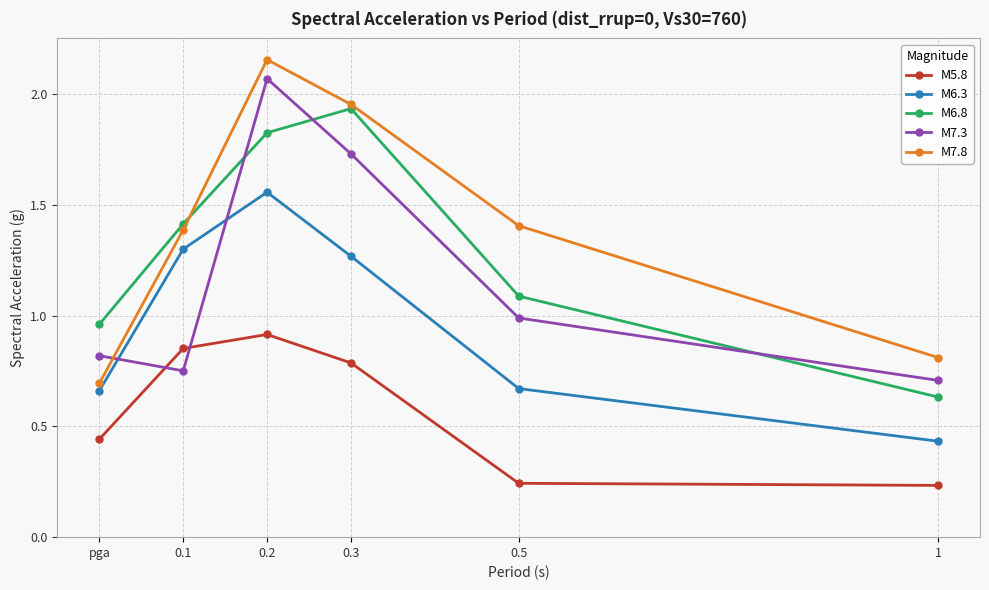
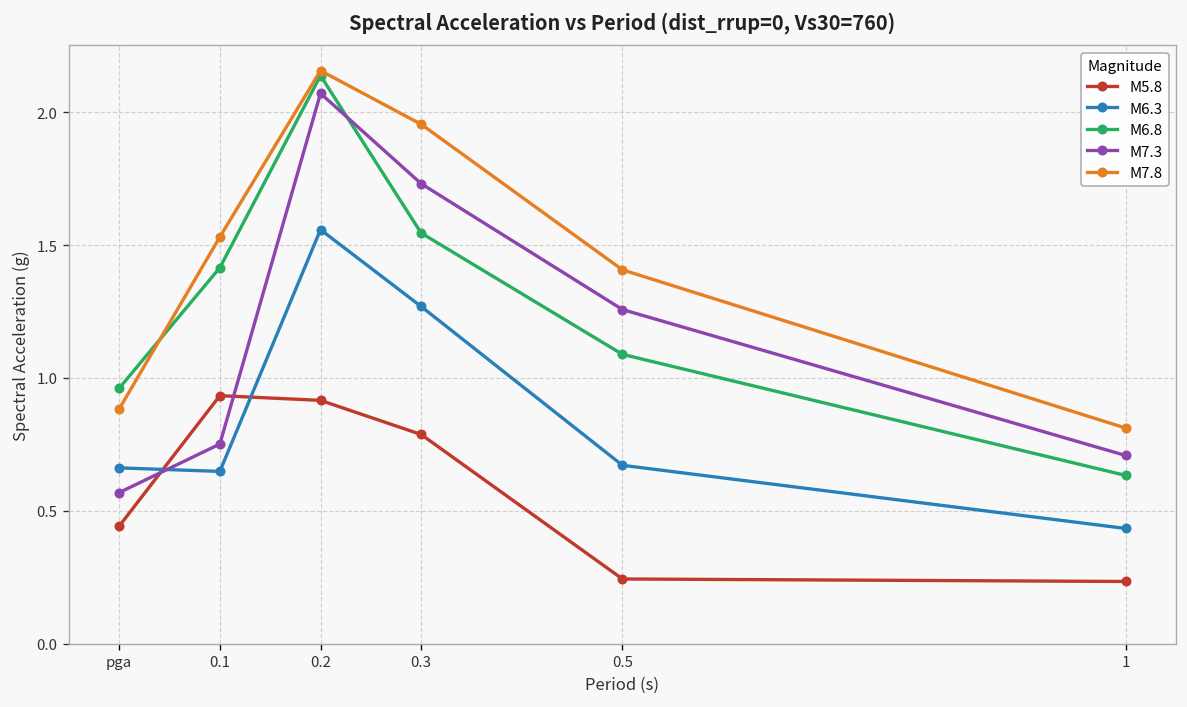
  {
    "M5.8": {
      "pga": 0.44,
-     "0.1": 0.85,
+     "0.1": 0.93,
      "0.2": 0.92,
      "0.3": 0.79,
      "0.5": 0.24,
      "1": 0.23
    },
    "M6.3": {
      "pga": 0.66,
-     "0.1": 1.30,
+     "0.1": 0.65,
      "0.2": 1.56,
      "0.3": 1.27,
      "0.5": 0.67,
      "1": 0.43
    },
    "M6.8": {
      "pga": 0.96,
      "0.1": 1.42,
-     "0.2": 1.83,
-     "0.3": 1.94,
+     "0.2": 2.14,
+     "0.3": 1.55,
      "0.5": 1.09,
      "1": 0.63
    },
    "M7.3": {
-     "pga": 0.82,
+     "pga": 0.57,
      "0.1": 0.75,
      "0.2": 2.07,
      "0.3": 1.73,
-     "0.5": 0.99,
+     "0.5": 1.26,
      "1": 0.71
    },
    "M7.8": {
-     "pga": 0.69,
-     "0.1": 1.39,
+     "pga": 0.88,
+     "0.1": 1.53,
      "0.2": 2.16,
      "0.3": 1.96,
      "0.5": 1.41,
      "1": 0.81
    }
  }
